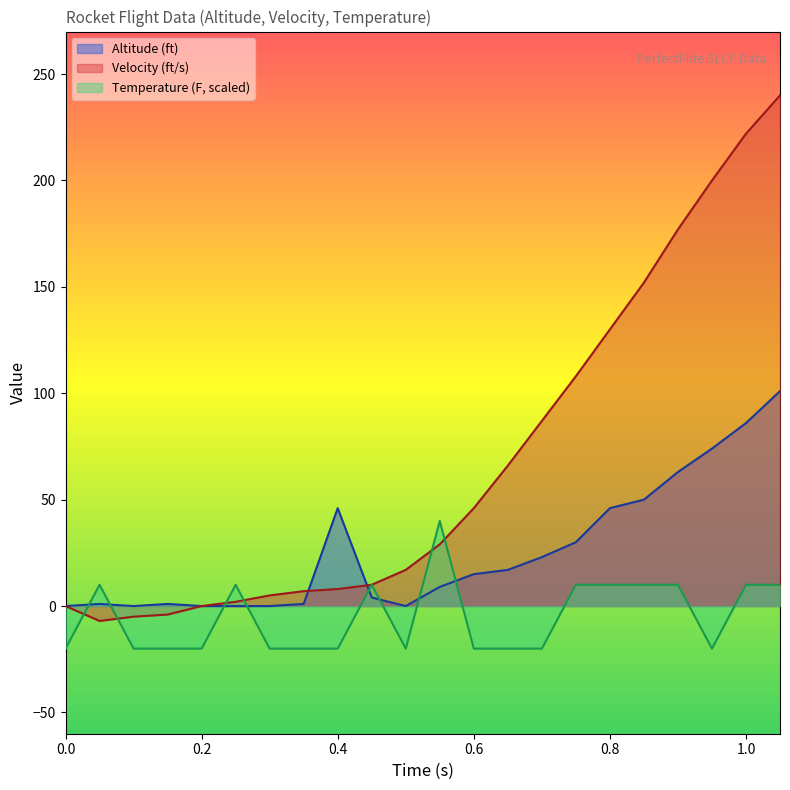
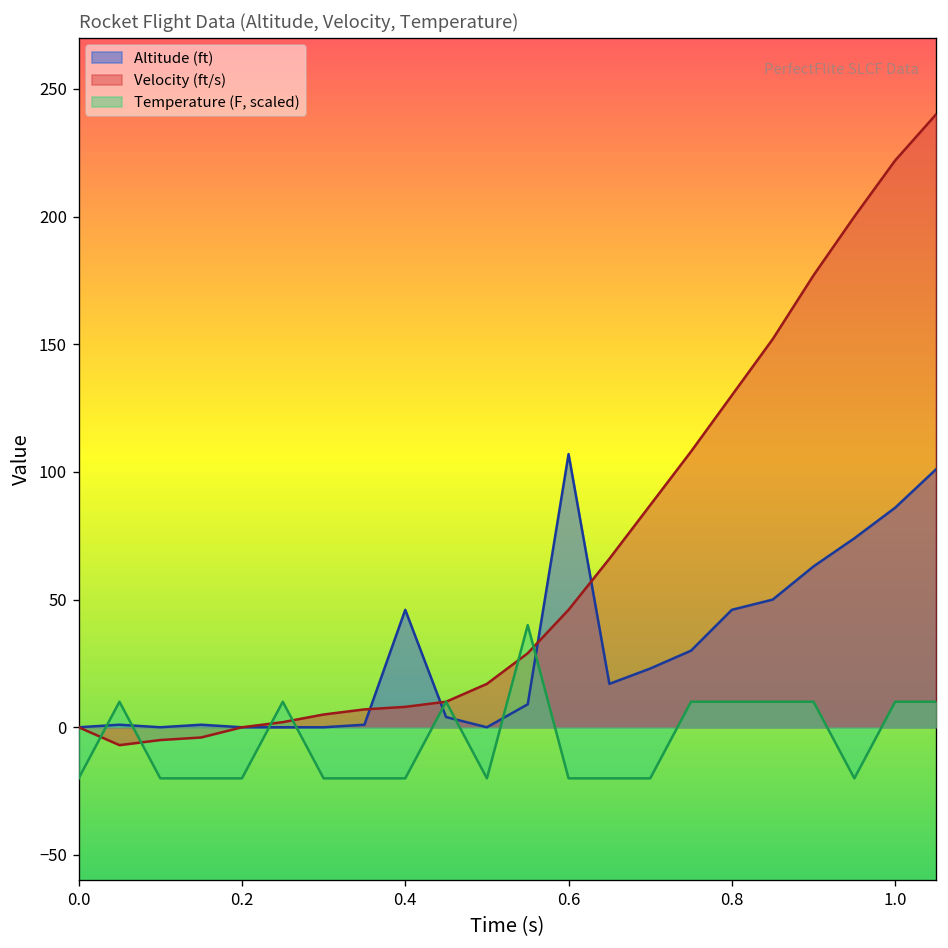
  {
    "Altitude (ft)": {
      "0.4": 46,
-     "0.6": 15,
+     "0.6": 107,
      "0.8": 46,
      "1.0": 86
    }
  }
